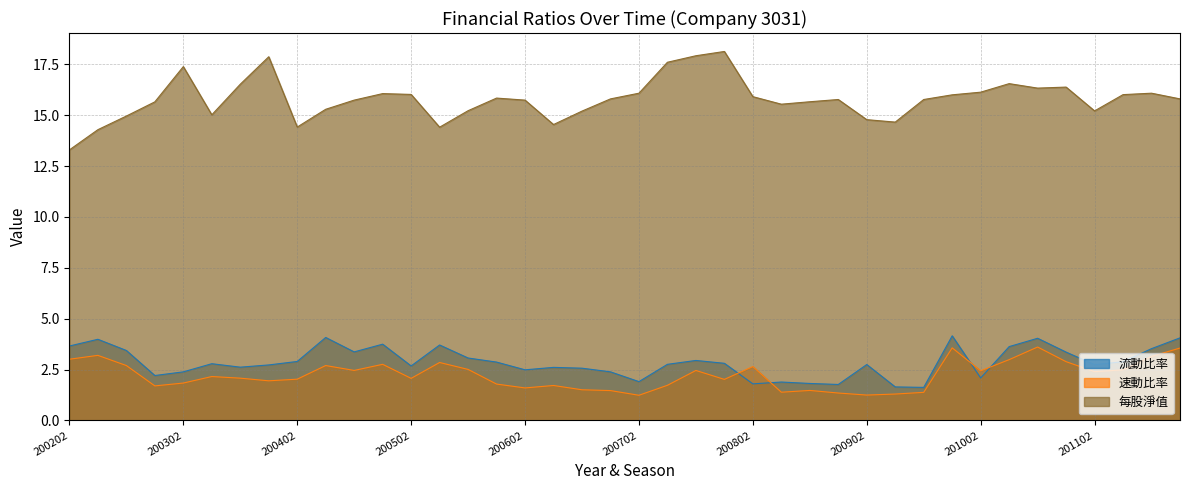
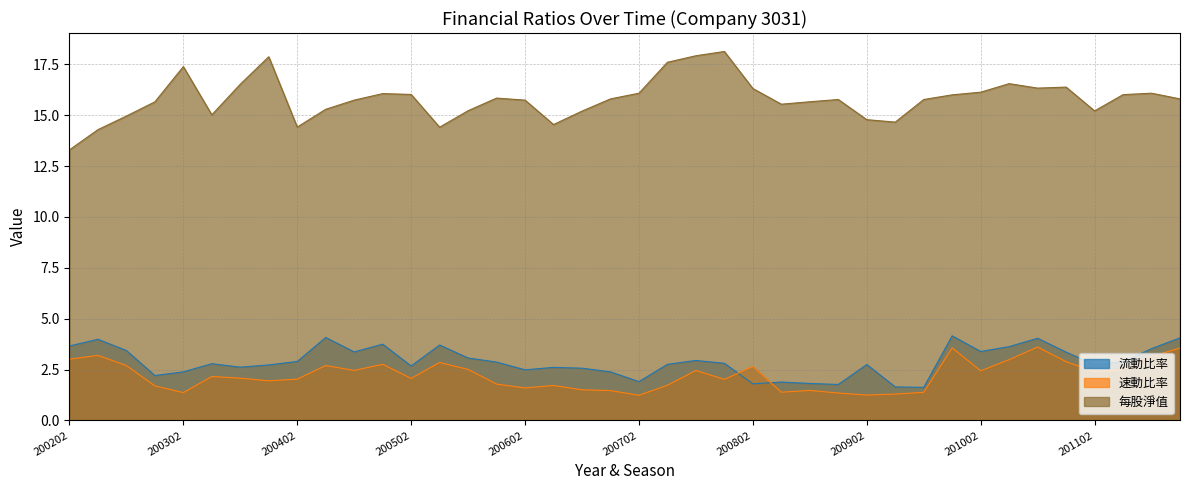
  {
    "流動比率": {
      "200202": 3.7,
      "200302": 2.4,
      "200402": 2.9,
      "200502": 2.7,
      "200602": 2.5,
      "200702": 1.9,
      "200802": 1.8,
      "200902": 2.8,
-     "201002": 2.1
+     "201002": 3.4
    },
    "速動比率": {
      "200202": 3.0,
-     "200302": 1.8,
+     "200302": 1.4,
      "200402": 2.0,
      "200502": 2.1,
      "200602": 1.6,
      "200702": 1.2,
      "200802": 2.7,
      "200902": 1.3,
      "201002": 2.4
    },
    "每股淨值": {
      "200202": 13.3,
      "200302": 17.4,
      "200402": 14.4,
      "200502": 16.0,
      "200602": 15.7,
      "200702": 16.1,
-     "200802": 15.9,
+     "200802": 16.3,
      "200902": 14.8,
      "201002": 16.1,
      "201102": 15.2
    }
  }
